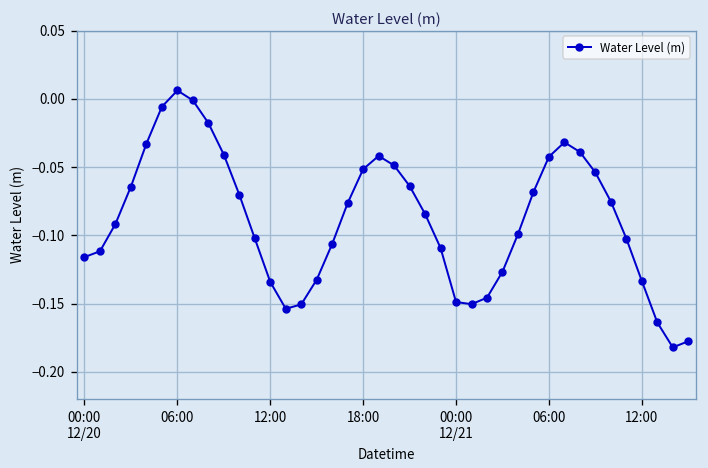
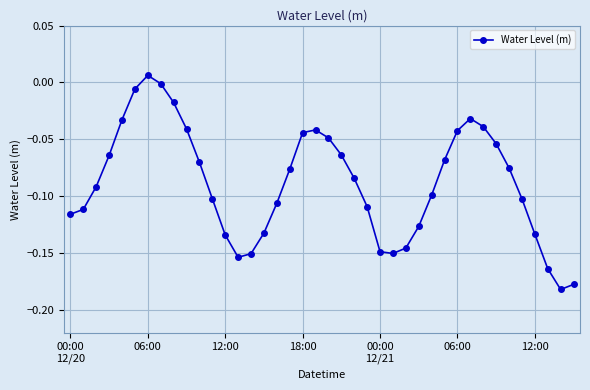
  {
    "00:00 12/20": -0.116,
-   "18:00": -0.052,
+   "18:00": -0.044,
    "00:00 12/21": -0.149
  }
